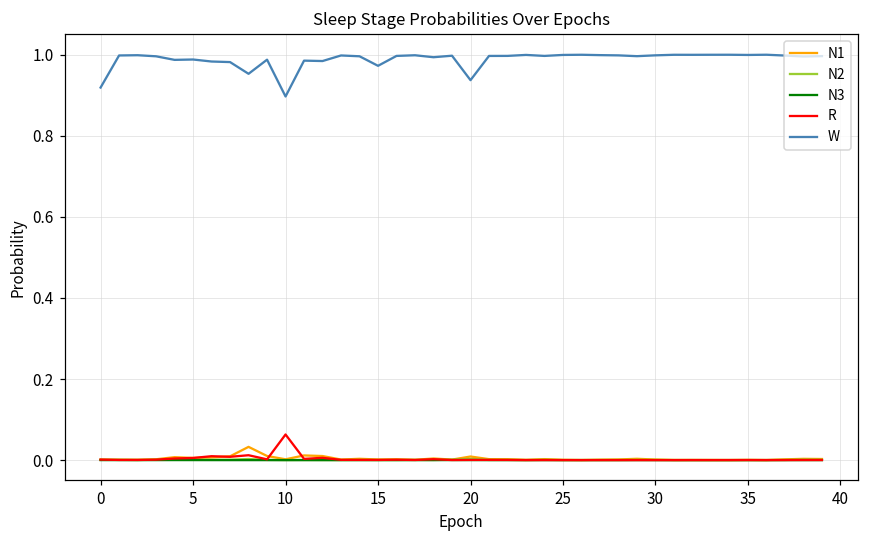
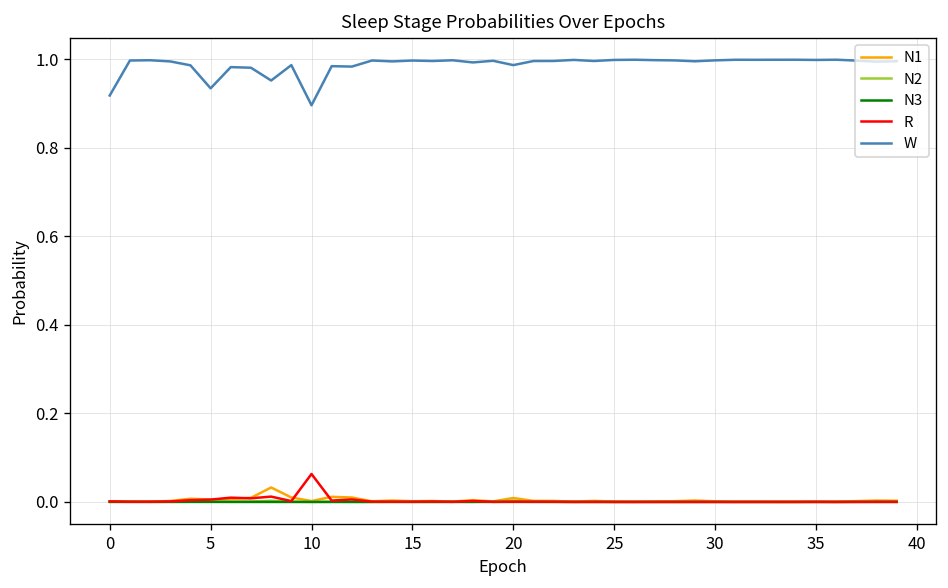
  {
    "R": {
      "10": 0.06
    },
    "W": {
      "0": 0.92,
-     "5": 0.99,
+     "5": 0.93,
      "10": 0.90,
-     "15": 0.97,
-     "20": 0.94,
+     "15": 1.00,
+     "20": 0.99,
      "25": 1.00,
      "30": 1.00,
      "35": 1.00
    }
  }
